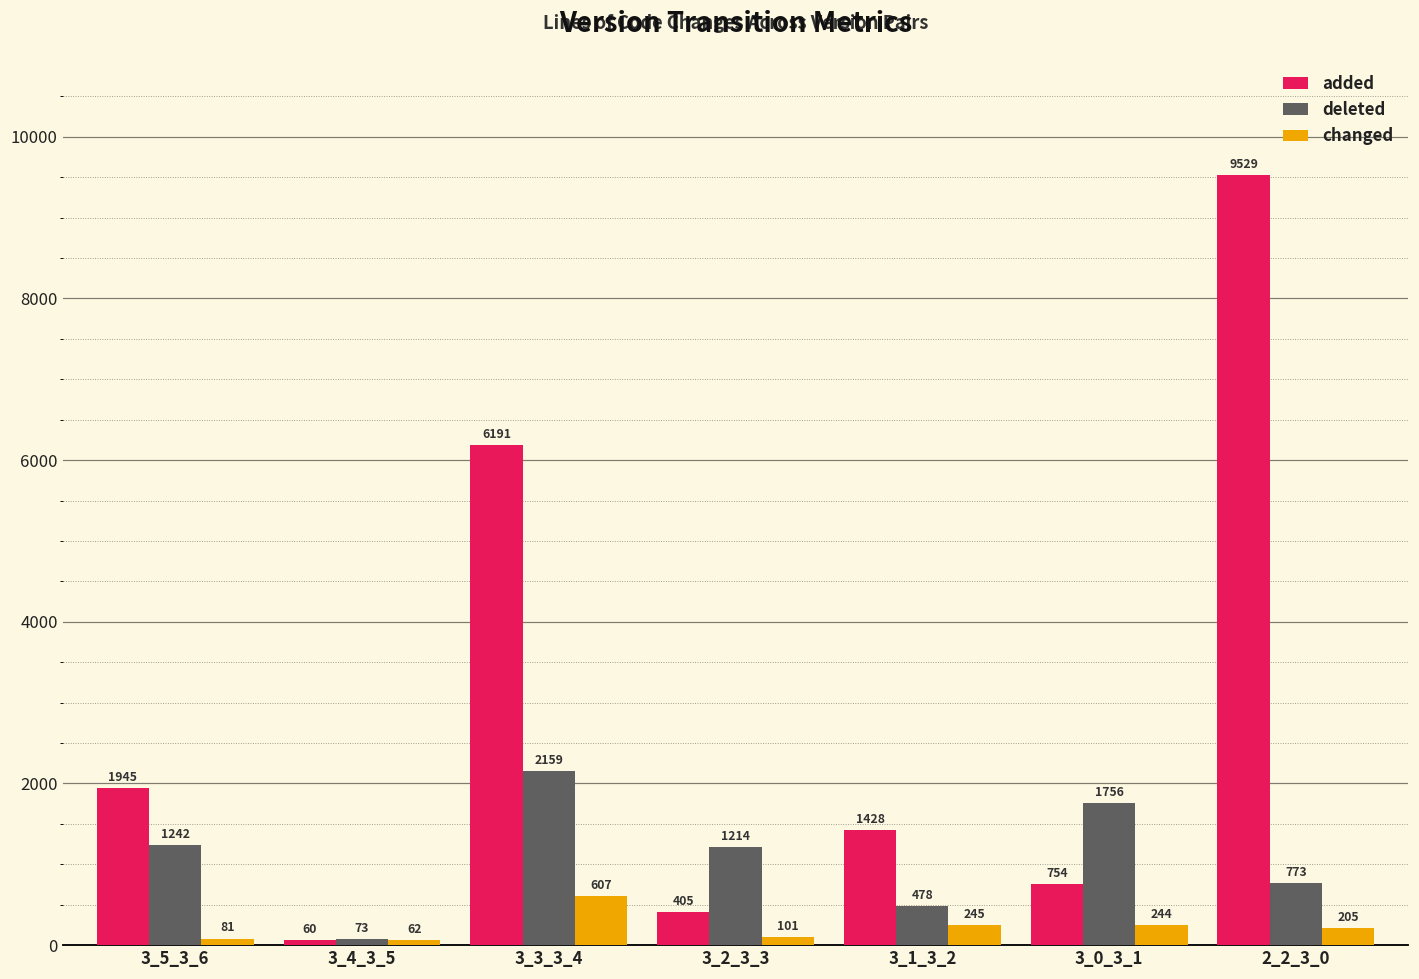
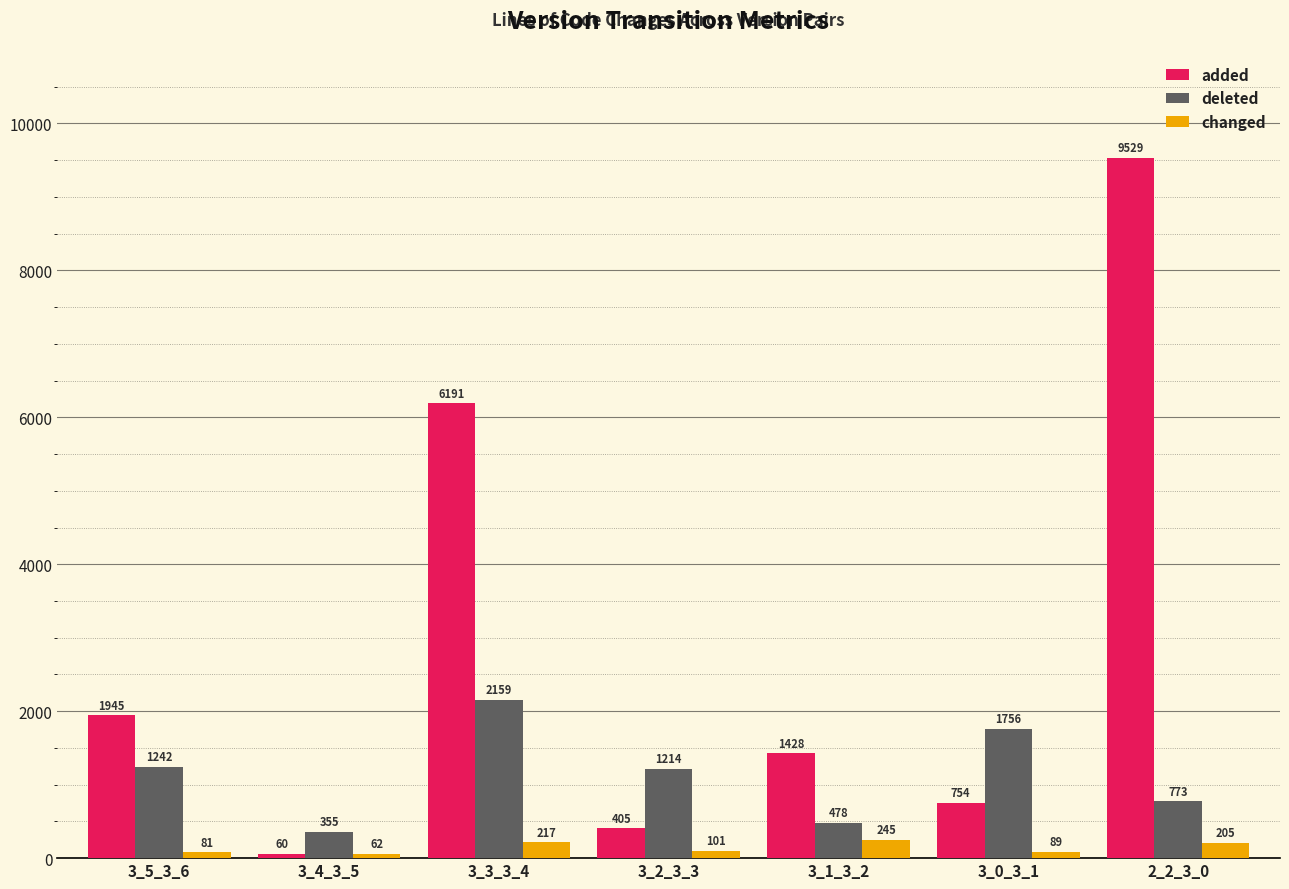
  {
    "added": {
      "3_5_3_6": 1945,
      "3_4_3_5": 60,
      "3_3_3_4": 6191,
      "3_2_3_3": 405,
      "3_1_3_2": 1428,
      "3_0_3_1": 754,
      "2_2_3_0": 9529
    },
    "deleted": {
      "3_5_3_6": 1242,
-     "3_4_3_5": 73,
+     "3_4_3_5": 355,
      "3_3_3_4": 2159,
      "3_2_3_3": 1214,
      "3_1_3_2": 478,
      "3_0_3_1": 1756,
      "2_2_3_0": 773
    },
    "changed": {
      "3_5_3_6": 81,
      "3_4_3_5": 62,
-     "3_3_3_4": 607,
+     "3_3_3_4": 217,
      "3_2_3_3": 101,
      "3_1_3_2": 245,
-     "3_0_3_1": 244,
+     "3_0_3_1": 89,
      "2_2_3_0": 205
    }
  }
